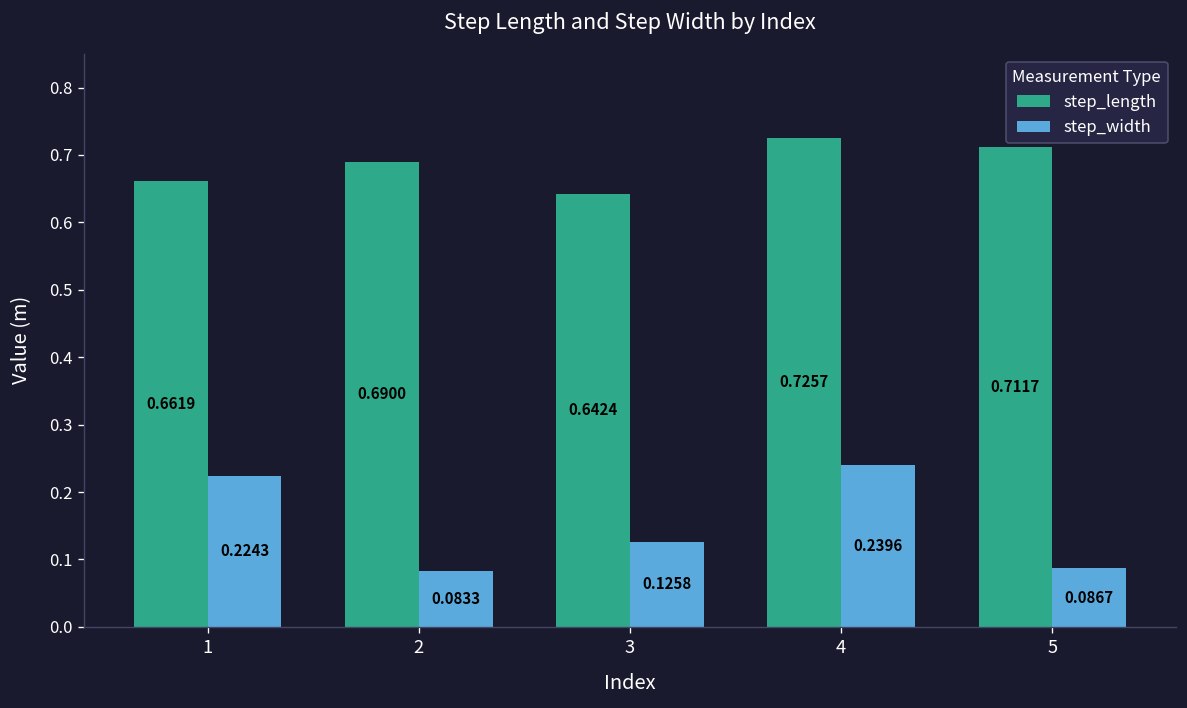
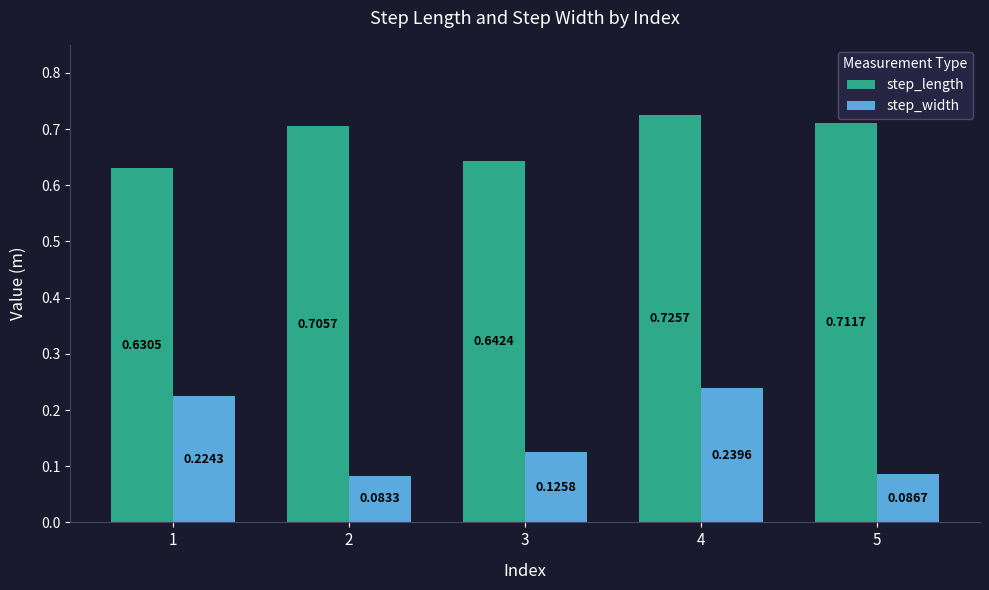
  {
    "step_length": {
-     "1": 0.6619,
-     "2": 0.6900,
+     "1": 0.6305,
+     "2": 0.7057,
      "3": 0.6424,
      "4": 0.7257,
      "5": 0.7117
    },
    "step_width": {
      "1": 0.2243,
      "2": 0.0833,
      "3": 0.1258,
      "4": 0.2396,
      "5": 0.0867
    }
  }
